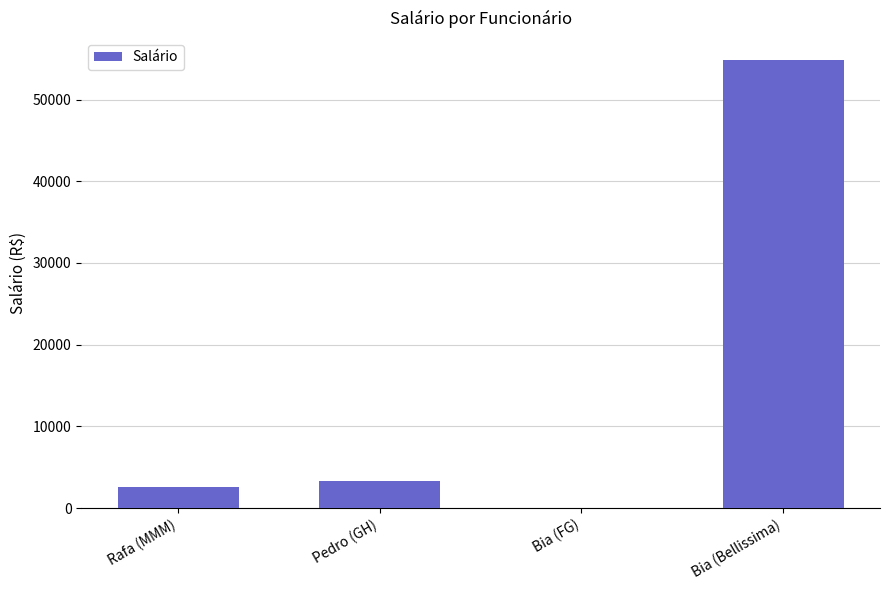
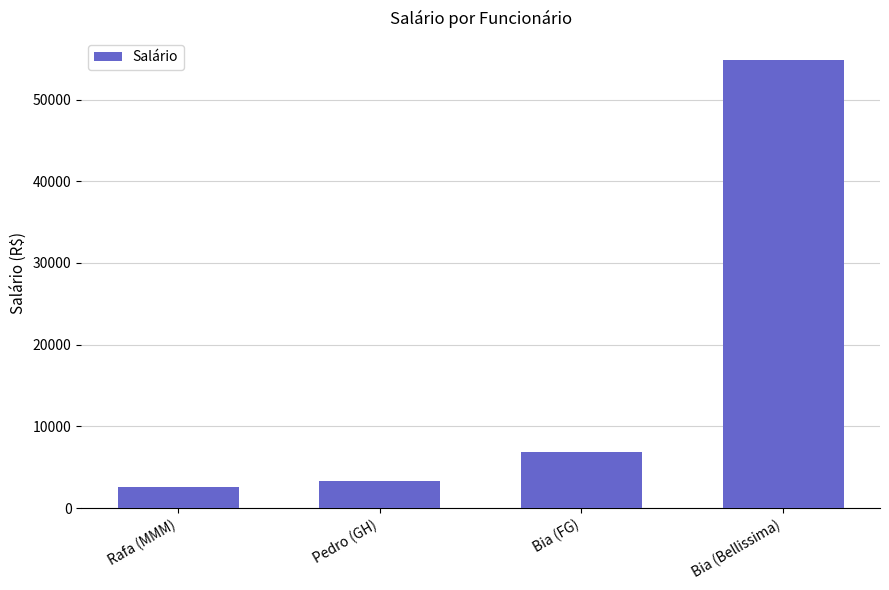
  {
    "Rafa (MMM)": 3000,
    "Pedro (GH)": 3000,
-   "Bia (FG)": 0,
+   "Bia (FG)": 7000,
    "Bia (Bellissima)": 55000
  }
